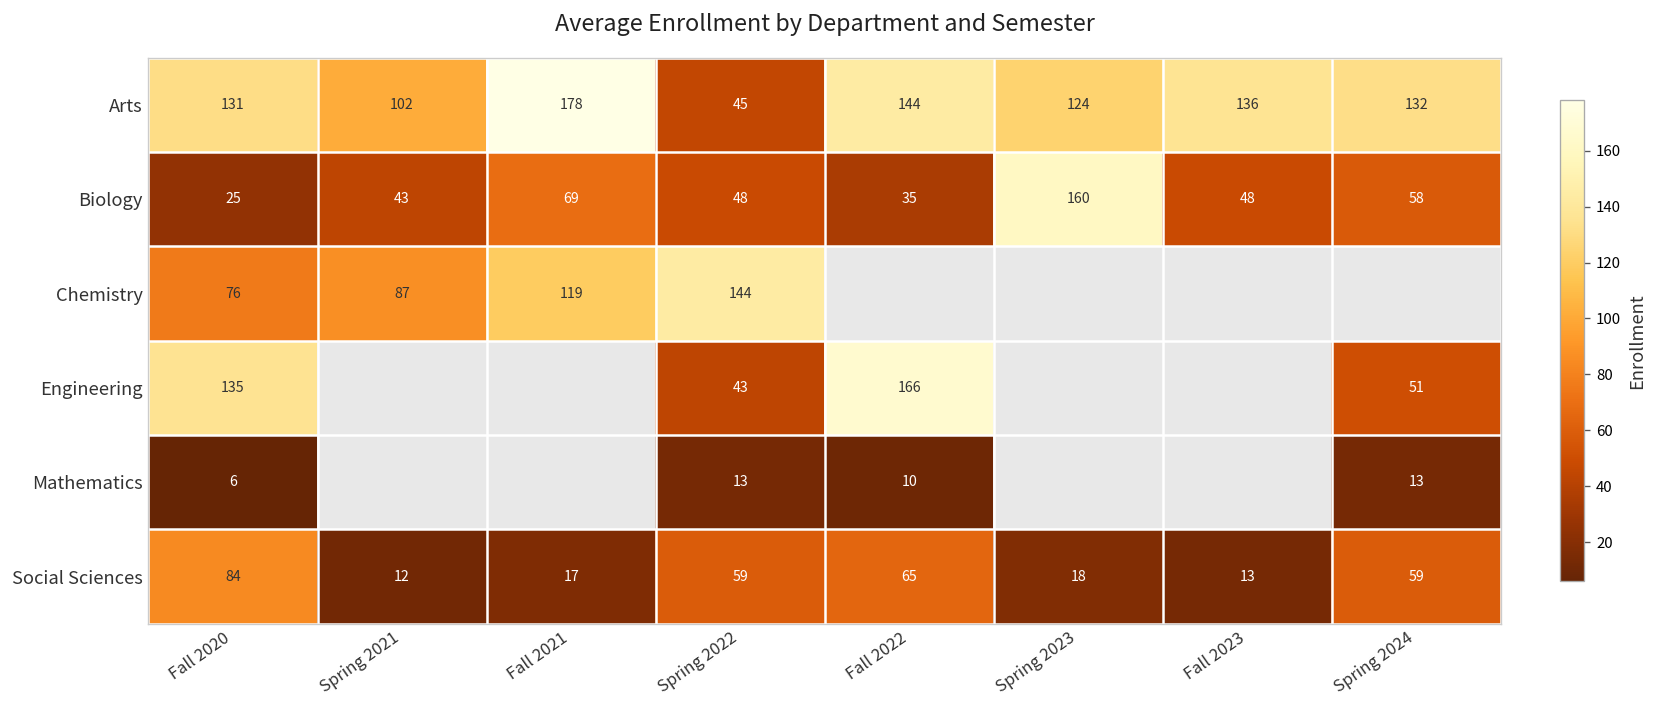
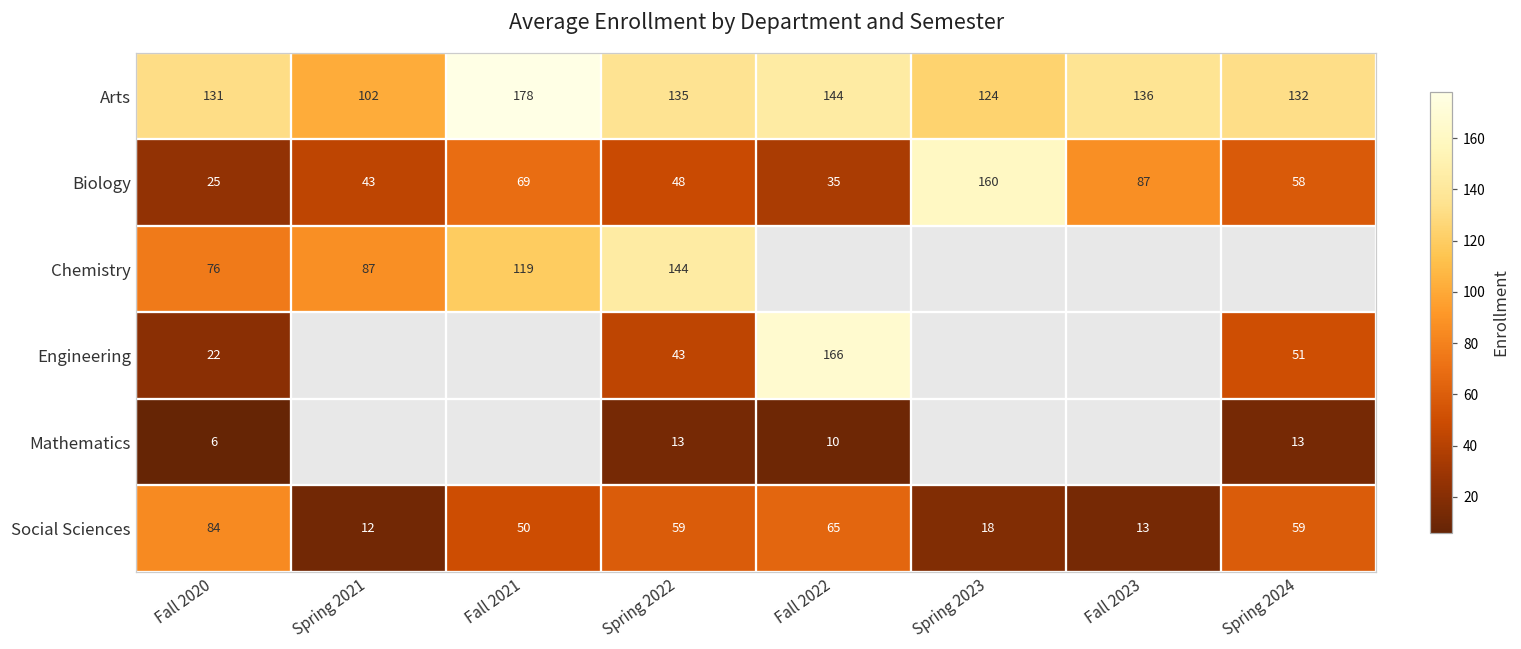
  {
    "Arts": {
      "Fall 2020": 131,
      "Spring 2021": 102,
      "Fall 2021": 178,
-     "Spring 2022": 45,
+     "Spring 2022": 135,
      "Fall 2022": 144,
      "Spring 2023": 124,
      "Fall 2023": 136,
      "Spring 2024": 132
    },
    "Biology": {
      "Fall 2020": 25,
      "Spring 2021": 43,
      "Fall 2021": 69,
      "Spring 2022": 48,
      "Fall 2022": 35,
      "Spring 2023": 160,
-     "Fall 2023": 48,
+     "Fall 2023": 87,
      "Spring 2024": 58
    },
    "Chemistry": {
      "Fall 2020": 76,
      "Spring 2021": 87,
      "Fall 2021": 119,
      "Spring 2022": 144
    },
    "Engineering": {
-     "Fall 2020": 135,
+     "Fall 2020": 22,
      "Spring 2022": 43,
      "Fall 2022": 166,
      "Spring 2024": 51
    },
    "Mathematics": {
      "Fall 2020": 6,
      "Spring 2022": 13,
      "Fall 2022": 10,
      "Spring 2024": 13
    },
    "Social Sciences": {
      "Fall 2020": 84,
      "Spring 2021": 12,
-     "Fall 2021": 17,
+     "Fall 2021": 50,
      "Spring 2022": 59,
      "Fall 2022": 65,
      "Spring 2023": 18,
      "Fall 2023": 13,
      "Spring 2024": 59
    }
  }
